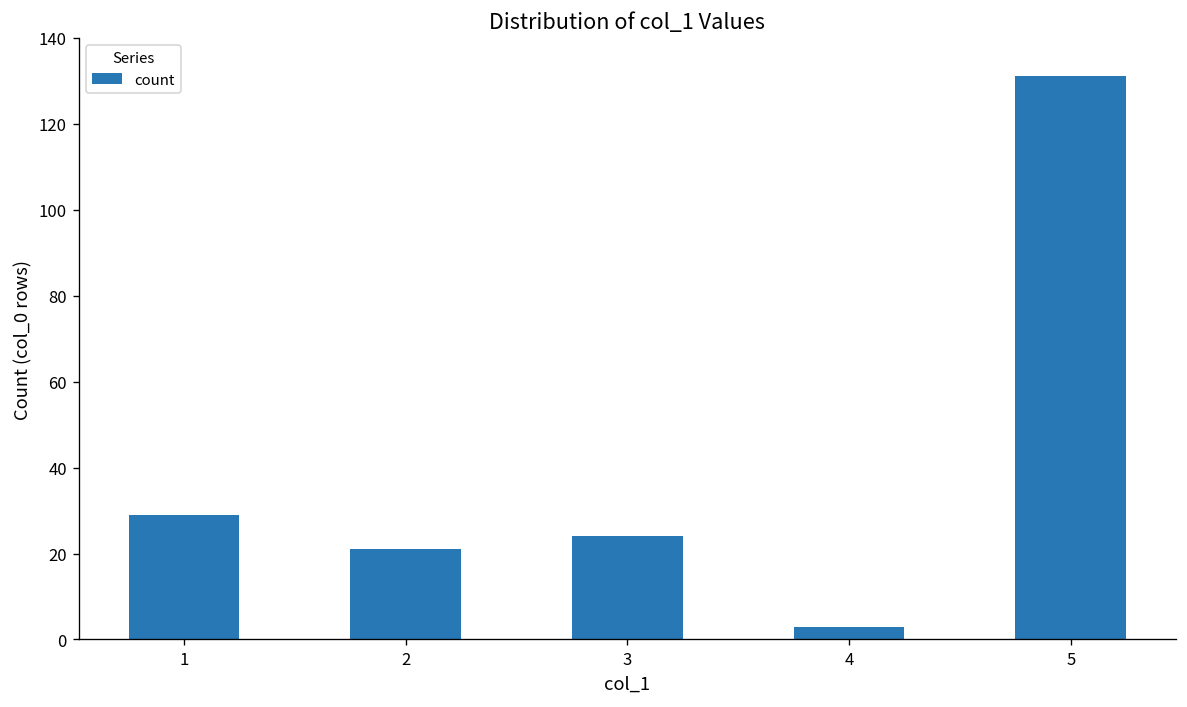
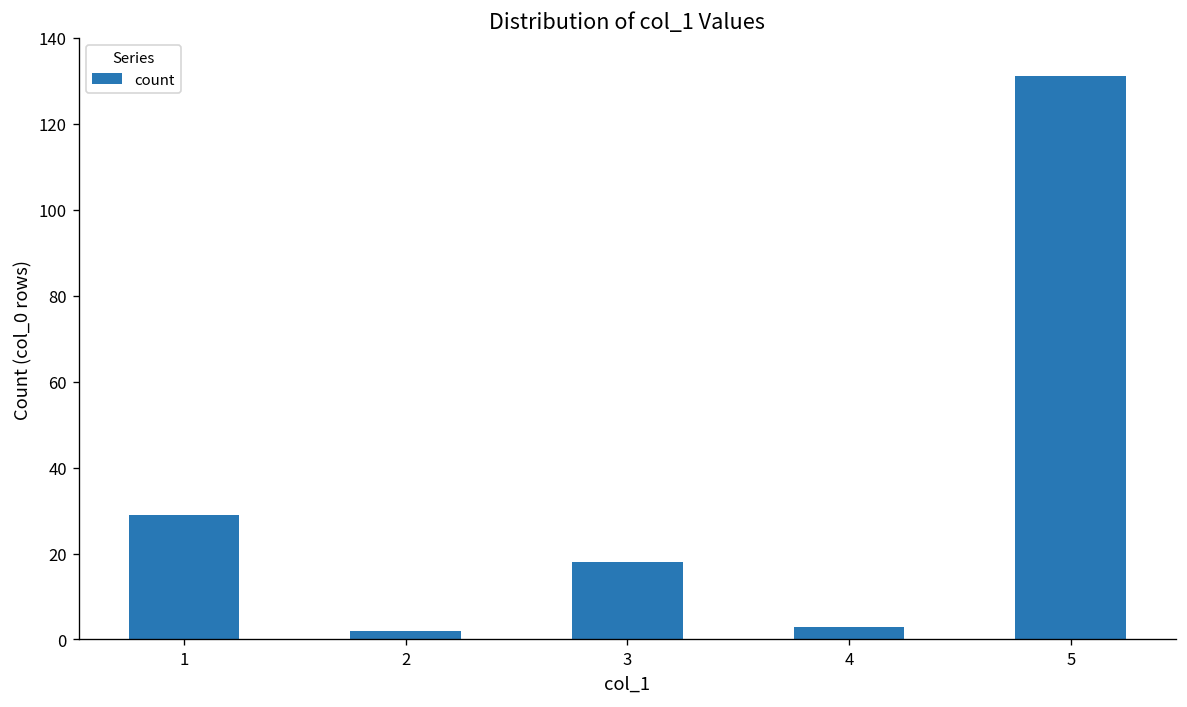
  {
    "1": 29,
-   "2": 21,
-   "3": 24,
+   "2": 2,
+   "3": 18,
    "4": 3,
    "5": 131
  }
